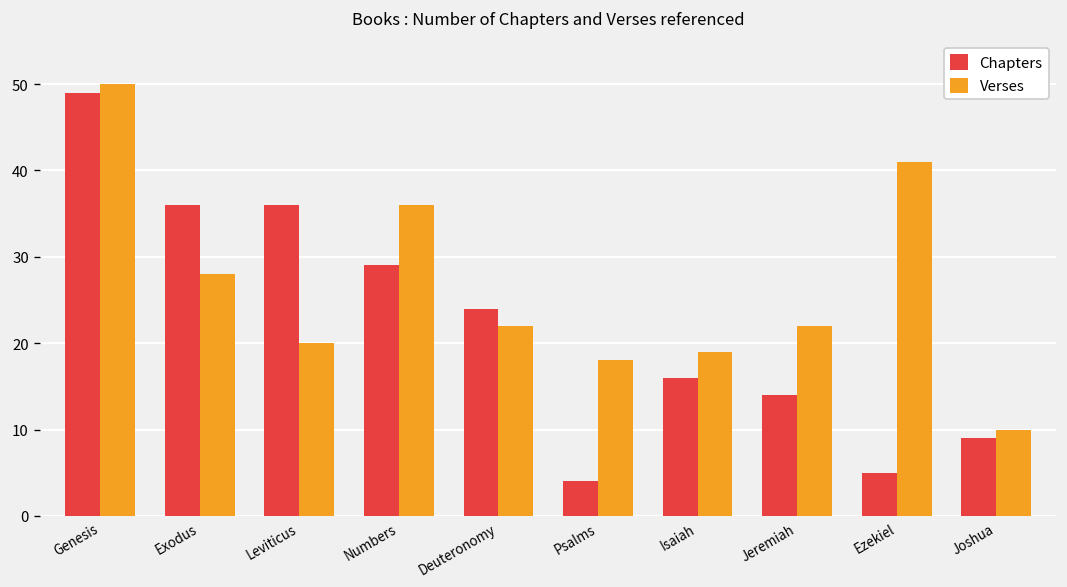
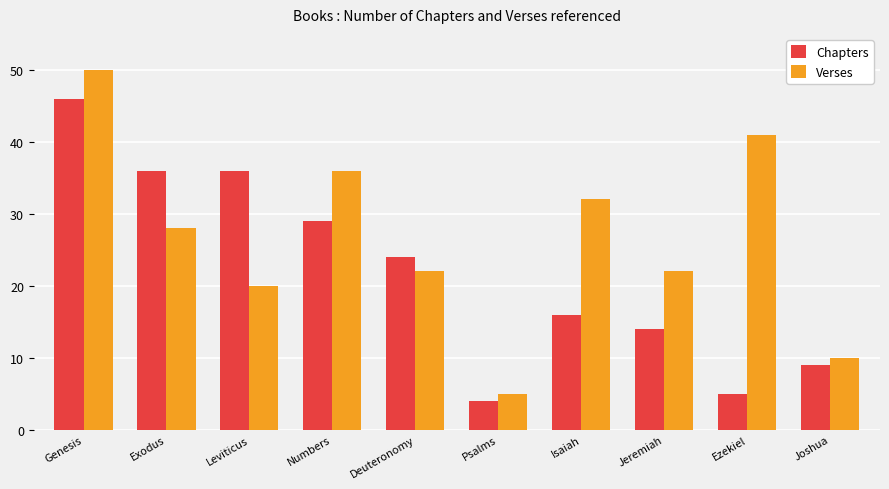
  {
    "Chapters": {
-     "Genesis": 49,
+     "Genesis": 46,
      "Exodus": 36,
      "Leviticus": 36,
      "Numbers": 29,
      "Deuteronomy": 24,
      "Psalms": 4,
      "Isaiah": 16,
      "Jeremiah": 14,
      "Ezekiel": 5,
      "Joshua": 9
    },
    "Verses": {
      "Genesis": 50,
      "Exodus": 28,
      "Leviticus": 20,
      "Numbers": 36,
      "Deuteronomy": 22,
-     "Psalms": 18,
-     "Isaiah": 19,
+     "Psalms": 5,
+     "Isaiah": 32,
      "Jeremiah": 22,
      "Ezekiel": 41,
      "Joshua": 10
    }
  }
